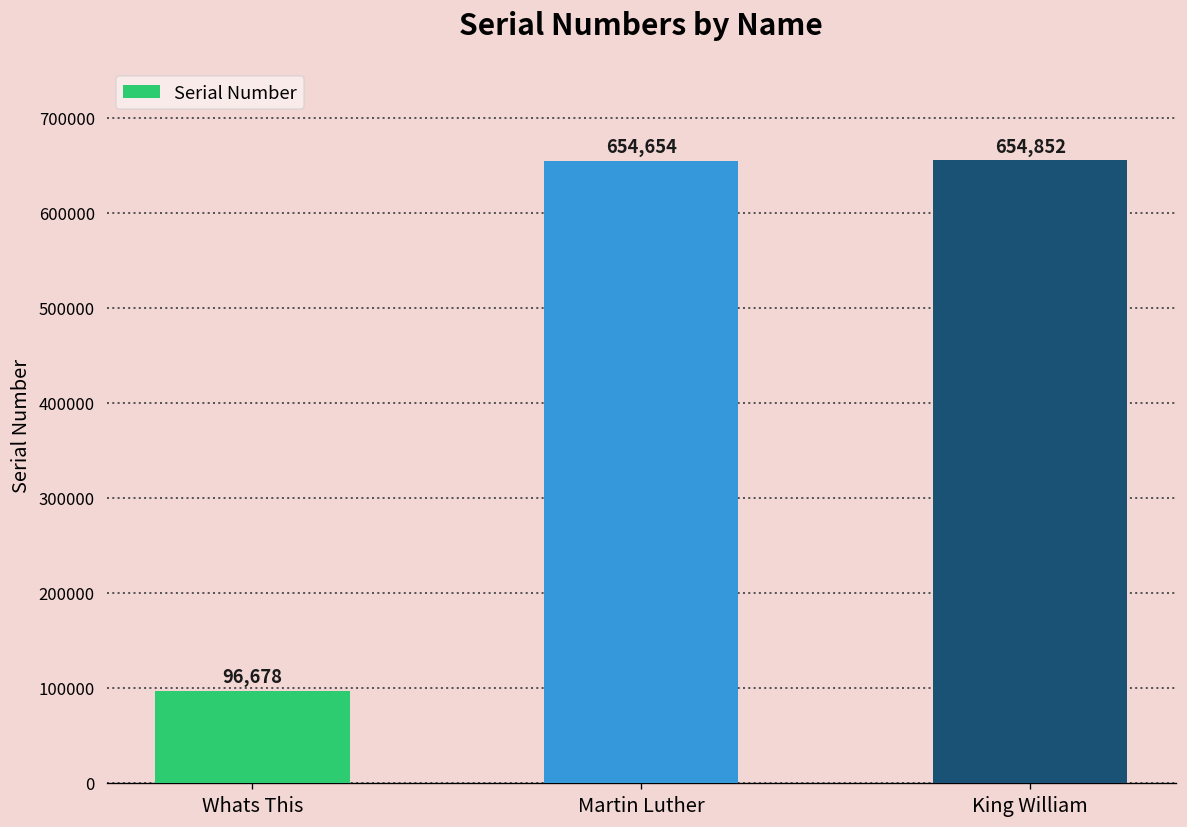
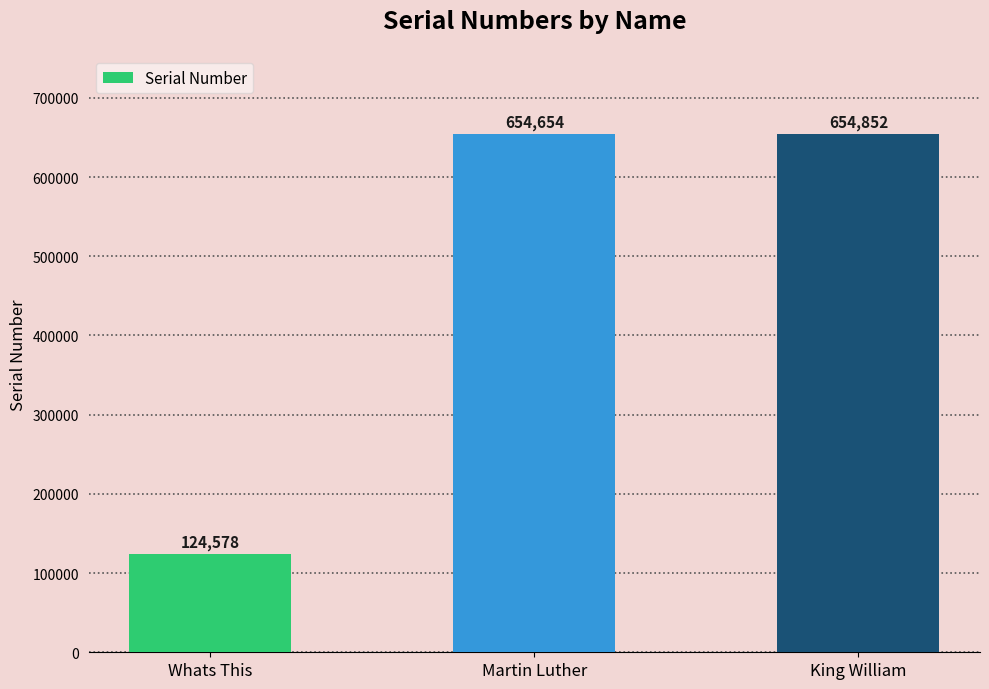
  {
-   "Whats This": "96,678",
+   "Whats This": "124,578",
    "Martin Luther": "654,654",
    "King William": "654,852"
  }
